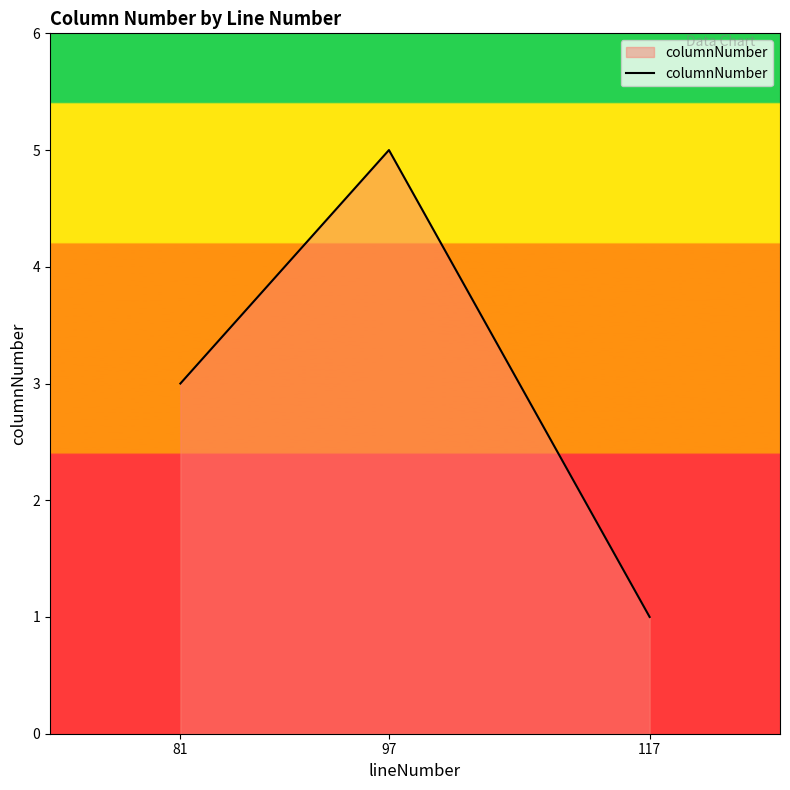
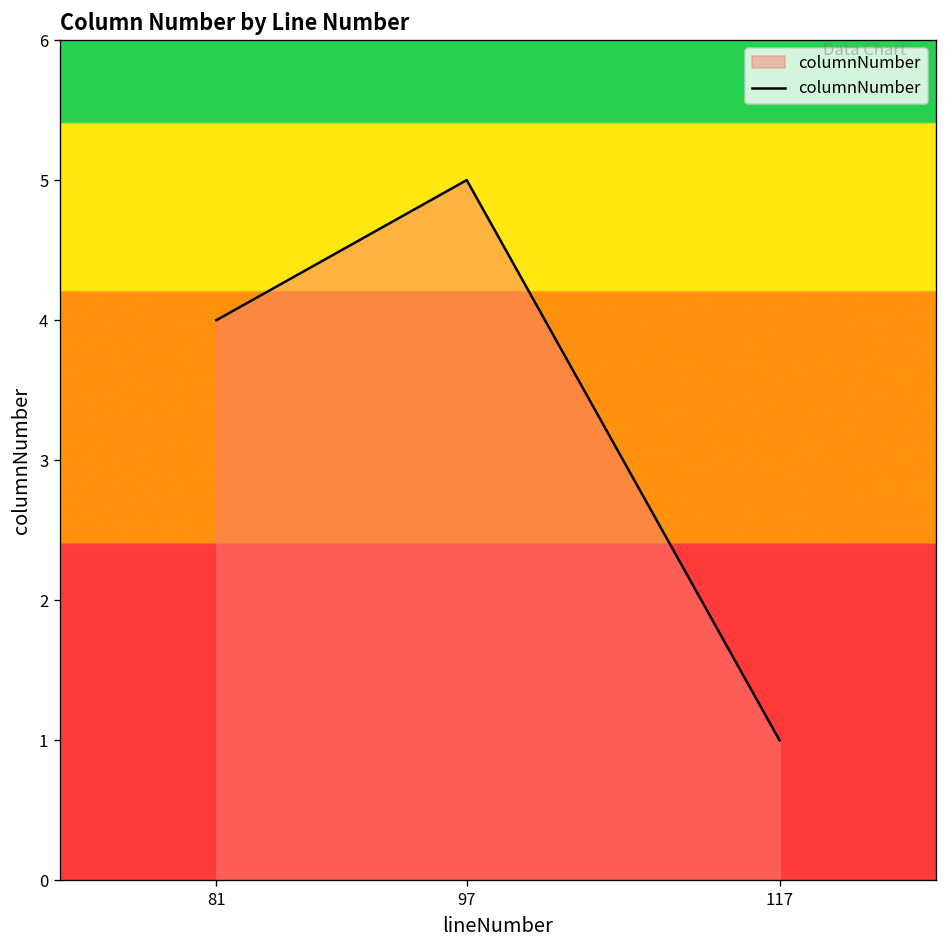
  {
-   "81": 3,
+   "81": 4,
    "97": 5,
    "117": 1
  }
